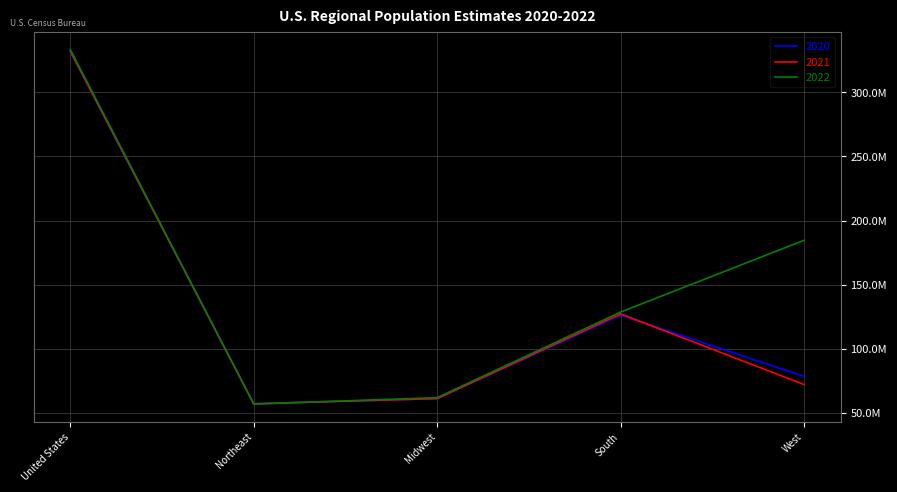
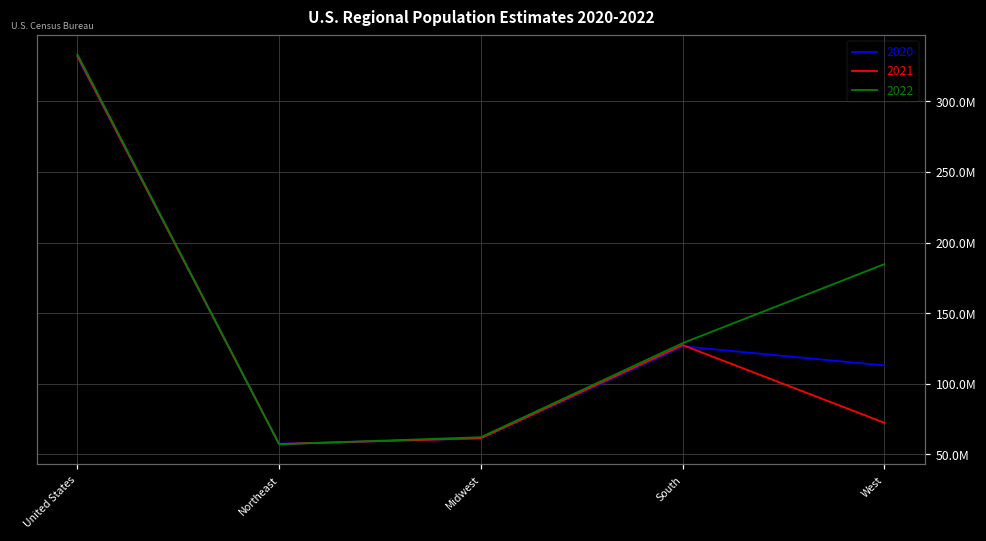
  {
    "2020": {
-     "West": 79000000
+     "West": 113000000
    },
    "2021": {
      "West": 72000000
    },
    "2022": {
      "West": 185000000
    }
  }
